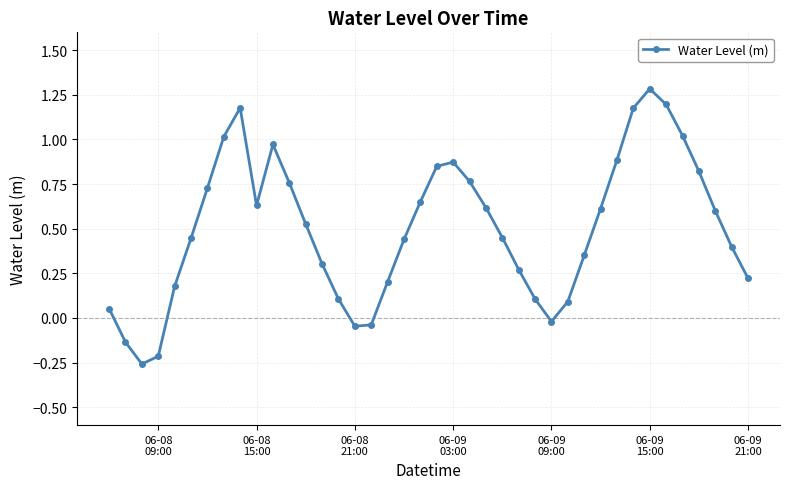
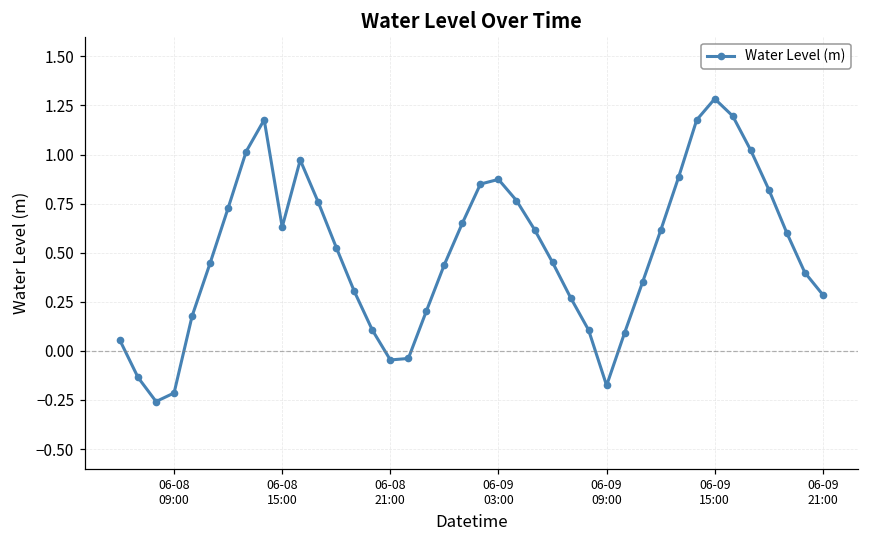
  {
    "06-08 09:00": -0.21,
    "06-08 15:00": 0.63,
    "06-08 21:00": -0.05,
    "06-09 03:00": 0.87,
-   "06-09 09:00": -0.02,
+   "06-09 09:00": -0.18,
    "06-09 15:00": 1.28,
-   "06-09 21:00": 0.22
+   "06-09 21:00": 0.29
  }
